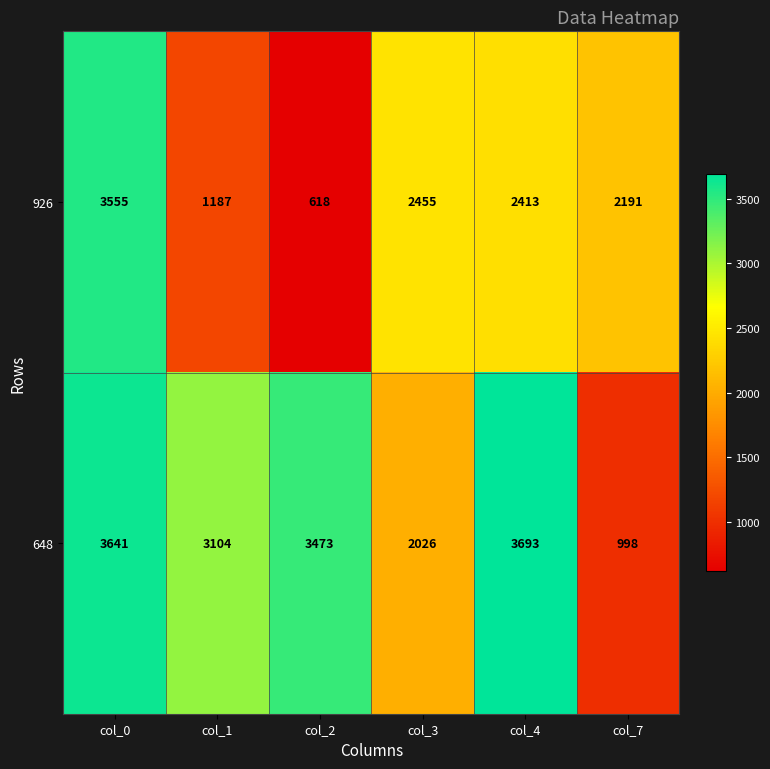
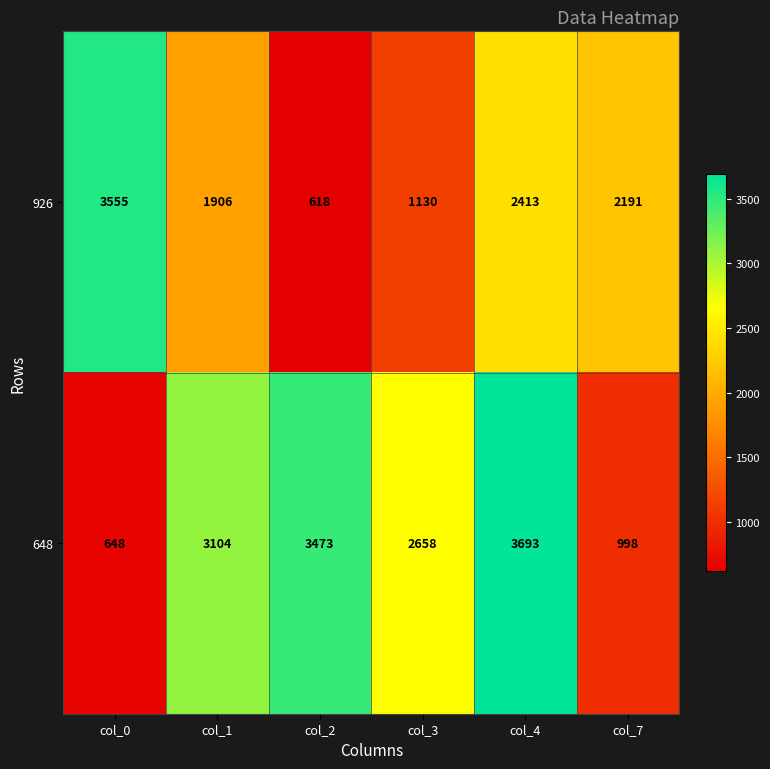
  {
    "926": {
      "col_0": 3555,
-     "col_1": 1187,
+     "col_1": 1906,
      "col_2": 618,
-     "col_3": 2455,
+     "col_3": 1130,
      "col_4": 2413,
      "col_7": 2191
    },
    "648": {
-     "col_0": 3641,
+     "col_0": 648,
      "col_1": 3104,
      "col_2": 3473,
-     "col_3": 2026,
+     "col_3": 2658,
      "col_4": 3693,
      "col_7": 998
    }
  }
